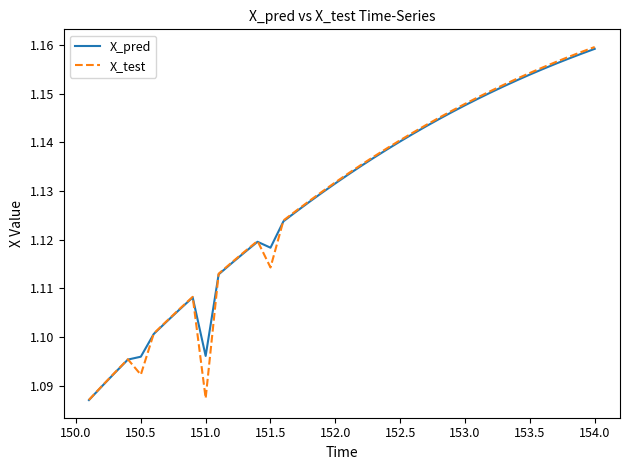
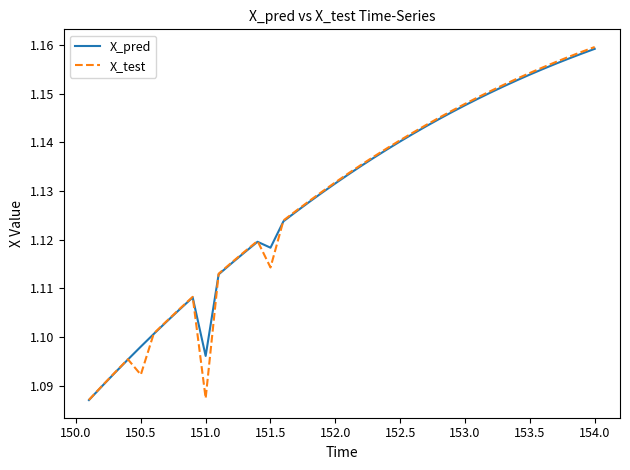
  {
    "X_pred": {
-     "150.5": 1.096,
+     "150.5": 1.098,
      "151.0": 1.096,
      "151.5": 1.118
    },
    "X_test": {
      "150.5": 1.092,
      "151.0": 1.087,
      "151.5": 1.114
    }
  }
